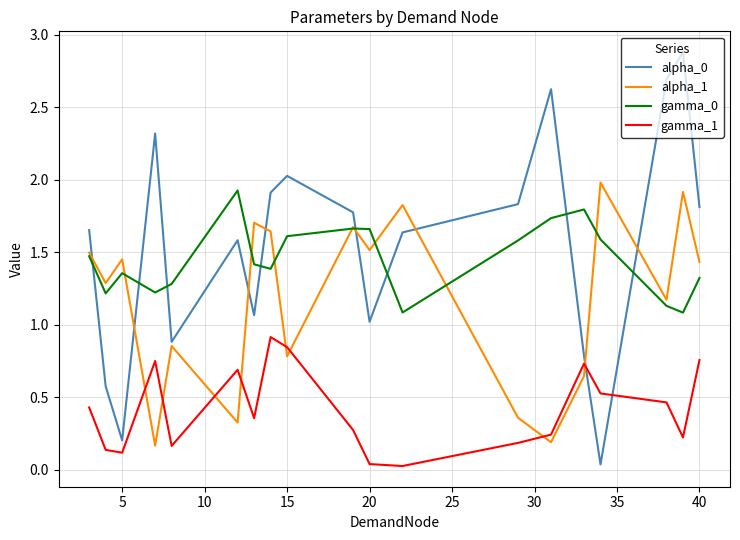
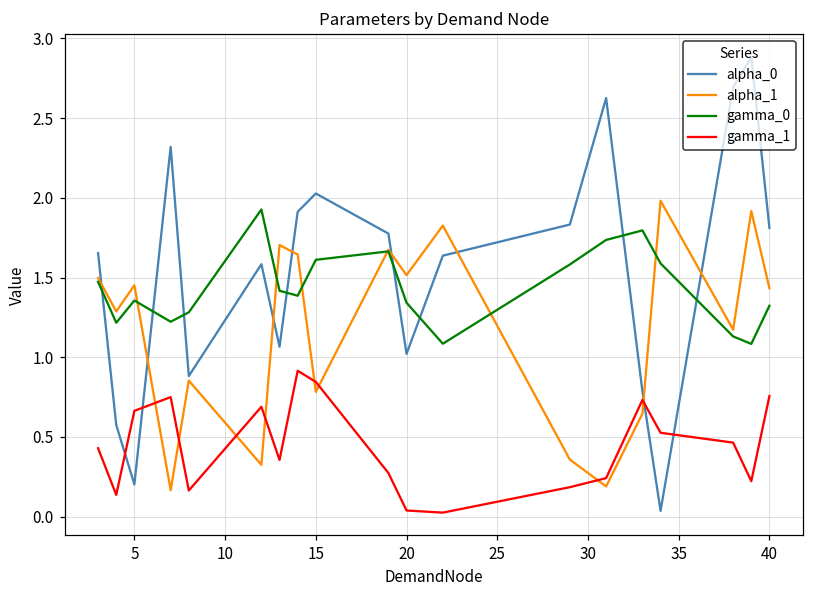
  {
    "alpha_0": {
      "5": 0.20,
      "15": 2.03,
      "20": 1.02,
      "40": 1.81
    },
    "alpha_1": {
      "5": 1.45,
      "15": 0.78,
      "20": 1.52,
      "40": 1.43
    },
    "gamma_0": {
      "5": 1.36,
      "15": 1.61,
-     "20": 1.66,
+     "20": 1.34,
      "40": 1.32
    },
    "gamma_1": {
-     "5": 0.12,
+     "5": 0.66,
      "15": 0.85,
      "20": 0.04,
      "40": 0.76
    }
  }
